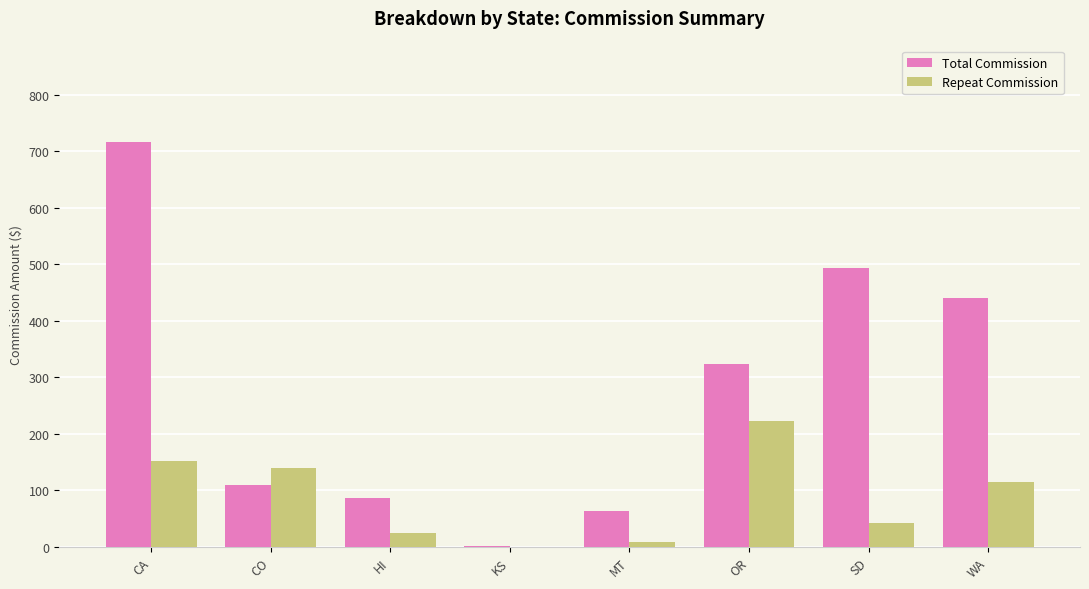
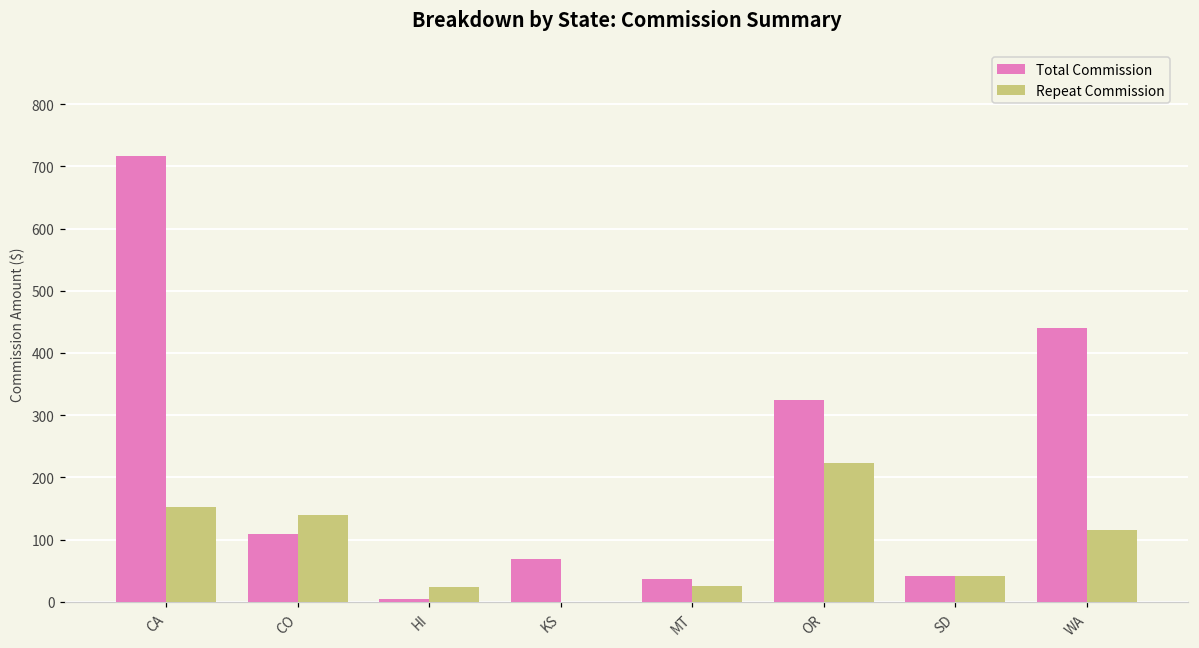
  {
    "Total Commission": {
      "CA": 720,
      "CO": 110,
-     "HI": 90,
-     "KS": 0,
-     "MT": 60,
+     "HI": 0,
+     "KS": 70,
+     "MT": 40,
      "OR": 320,
-     "SD": 490,
+     "SD": 40,
      "WA": 440
    },
    "Repeat Commission": {
      "CA": 150,
      "CO": 140,
      "HI": 20,
      "KS": 0,
-     "MT": 10,
+     "MT": 20,
      "OR": 220,
      "SD": 40,
      "WA": 120
    }
  }
